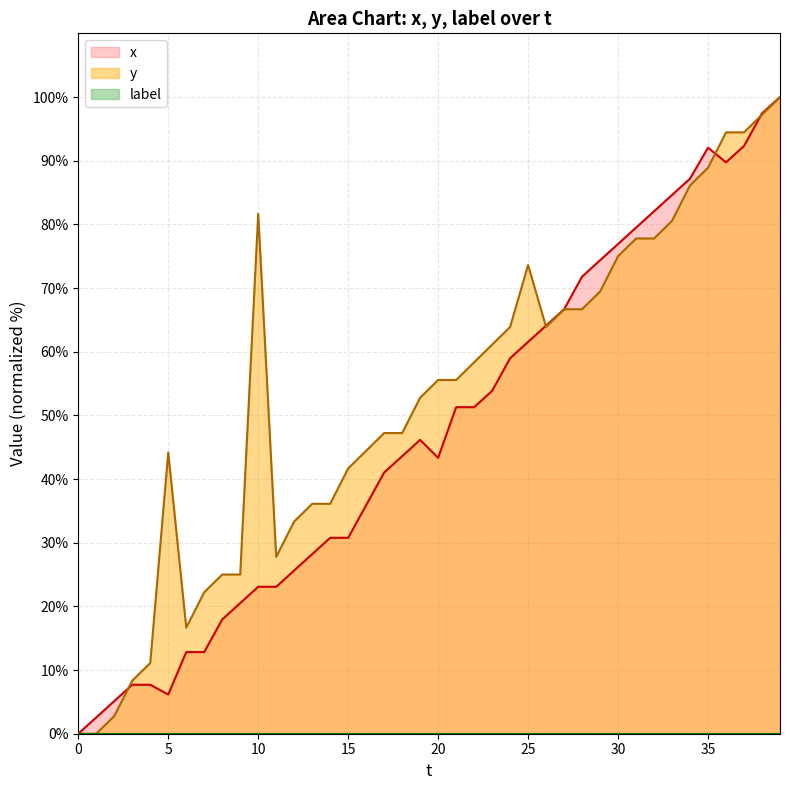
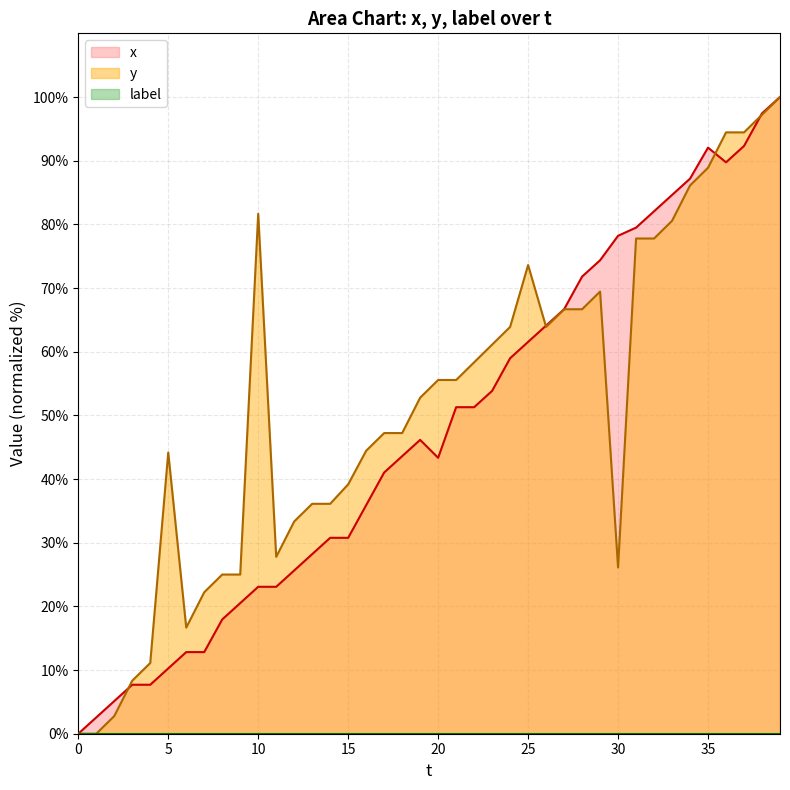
  {
    "x": {
-     "5": "6%",
+     "5": "10%",
      "10": "23%",
      "15": "31%",
      "20": "43%",
      "25": "62%",
-     "30": "77%",
+     "30": "78%",
      "35": "92%"
    },
    "y": {
      "5": "44%",
      "10": "82%",
-     "15": "42%",
+     "15": "39%",
      "20": "56%",
      "25": "74%",
-     "30": "75%",
+     "30": "26%",
      "35": "89%"
    },
    "label": {
      "5": "0%",
      "10": "0%",
      "15": "0%",
      "20": "0%",
      "25": "0%",
      "30": "0%",
      "35": "0%"
    }
  }
